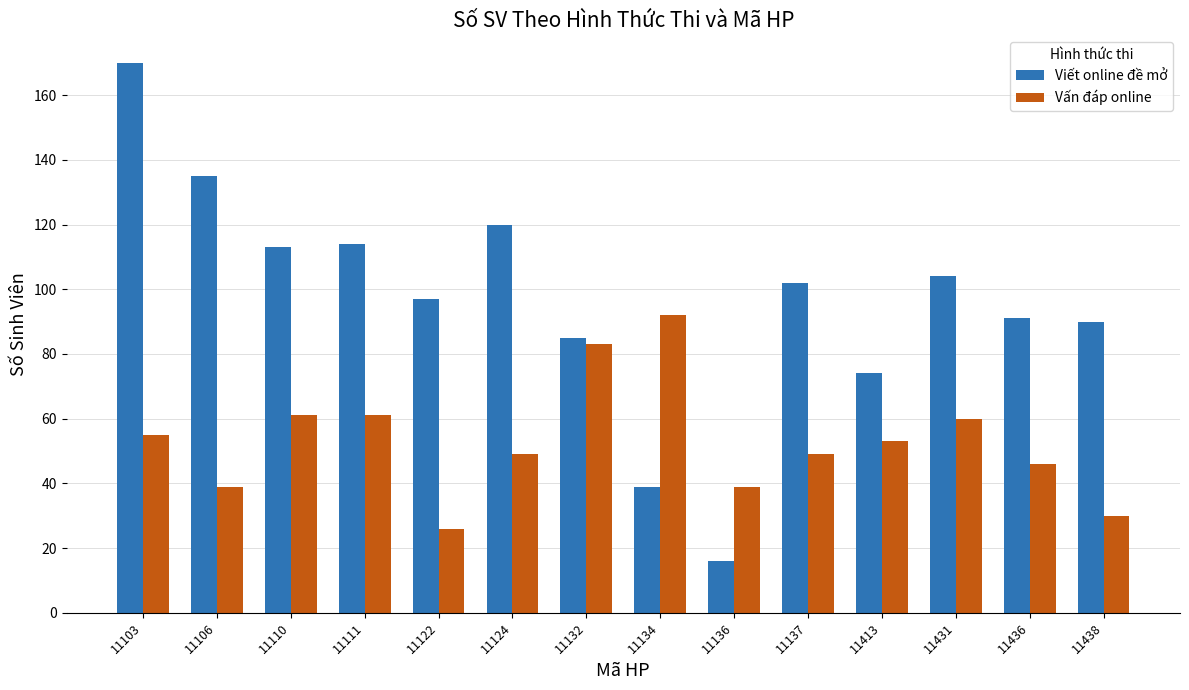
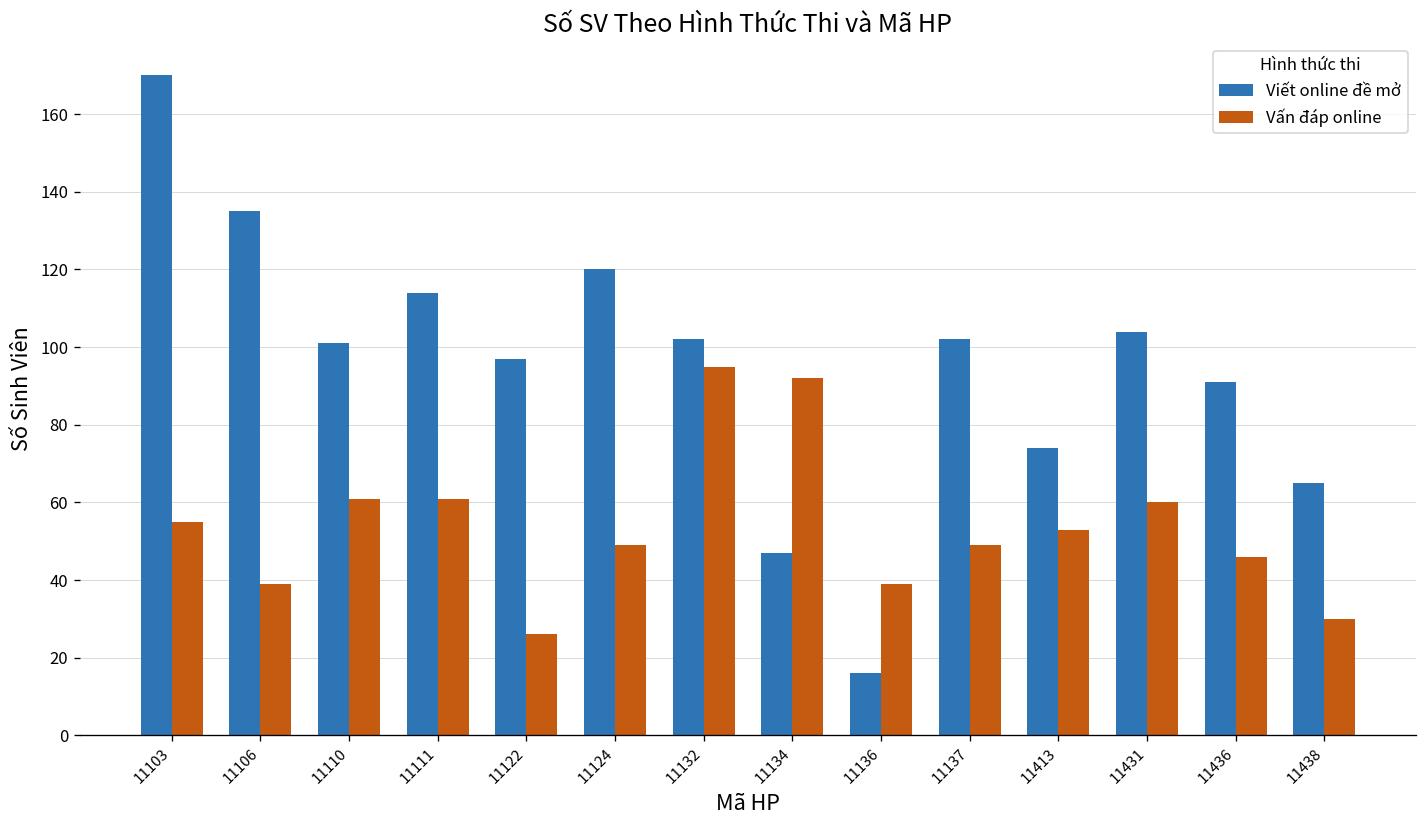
  {
    "Viết online đề mở": {
      "11103": 170,
      "11106": 135,
-     "11110": 113,
+     "11110": 101,
      "11111": 114,
      "11122": 97,
      "11124": 120,
-     "11132": 85,
-     "11134": 39,
+     "11132": 102,
+     "11134": 47,
      "11136": 16,
      "11137": 102,
      "11413": 74,
      "11431": 104,
      "11436": 91,
-     "11438": 90
+     "11438": 65
    },
    "Vấn đáp online": {
      "11103": 55,
      "11106": 39,
      "11110": 61,
      "11111": 61,
      "11122": 26,
      "11124": 49,
-     "11132": 83,
+     "11132": 95,
      "11134": 92,
      "11136": 39,
      "11137": 49,
      "11413": 53,
      "11431": 60,
      "11436": 46,
      "11438": 30
    }
  }
